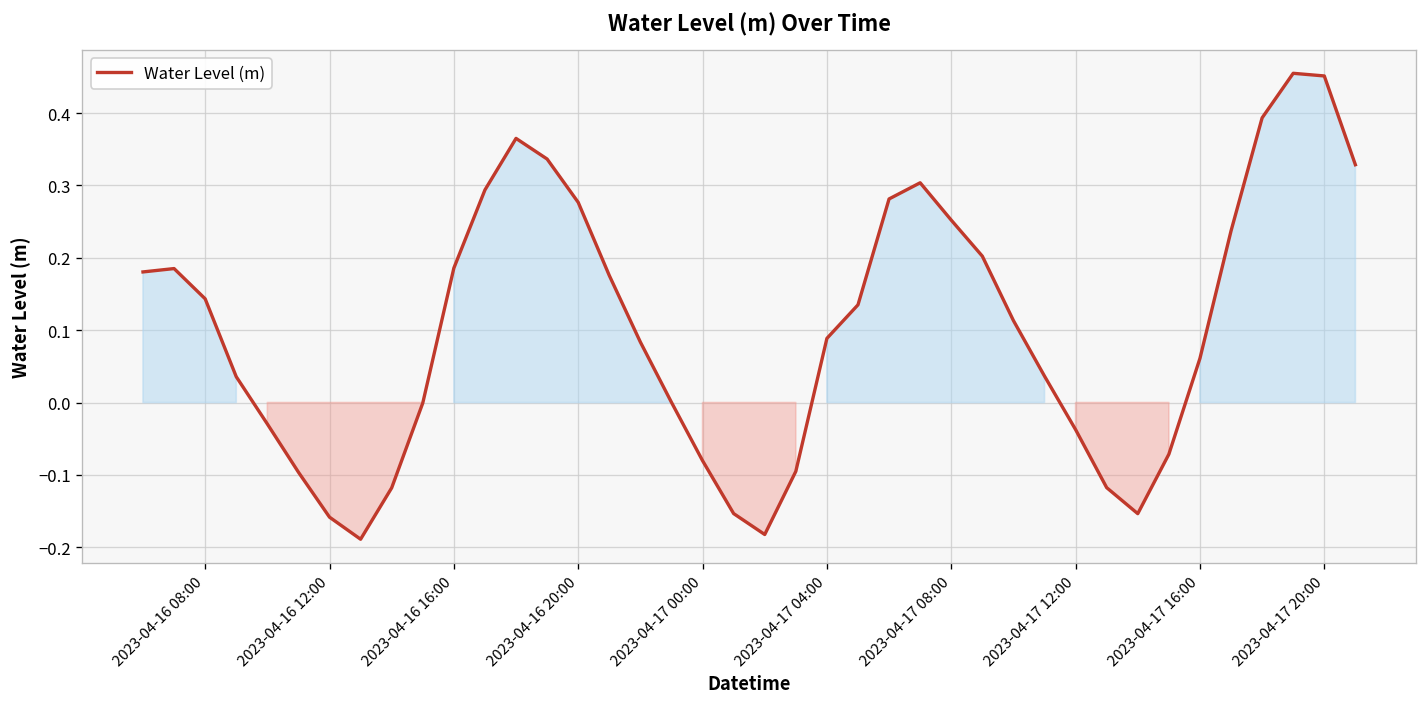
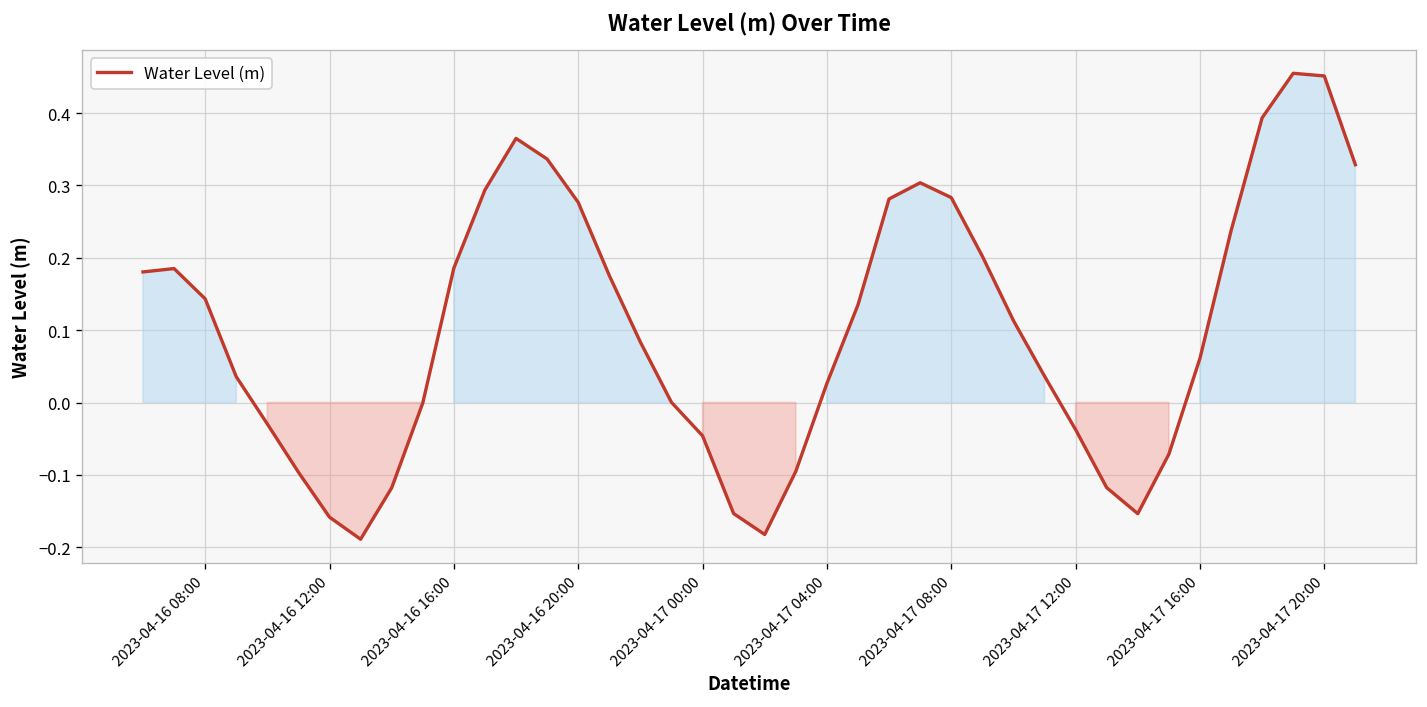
  {
    "2023-04-16 08:00": 0.14,
    "2023-04-16 12:00": -0.16,
    "2023-04-16 16:00": 0.19,
    "2023-04-16 20:00": 0.28,
-   "2023-04-17 00:00": -0.08,
-   "2023-04-17 04:00": 0.09,
-   "2023-04-17 08:00": 0.25,
+   "2023-04-17 00:00": -0.05,
+   "2023-04-17 04:00": 0.03,
+   "2023-04-17 08:00": 0.28,
    "2023-04-17 12:00": -0.04,
    "2023-04-17 16:00": 0.06,
    "2023-04-17 20:00": 0.45
  }
